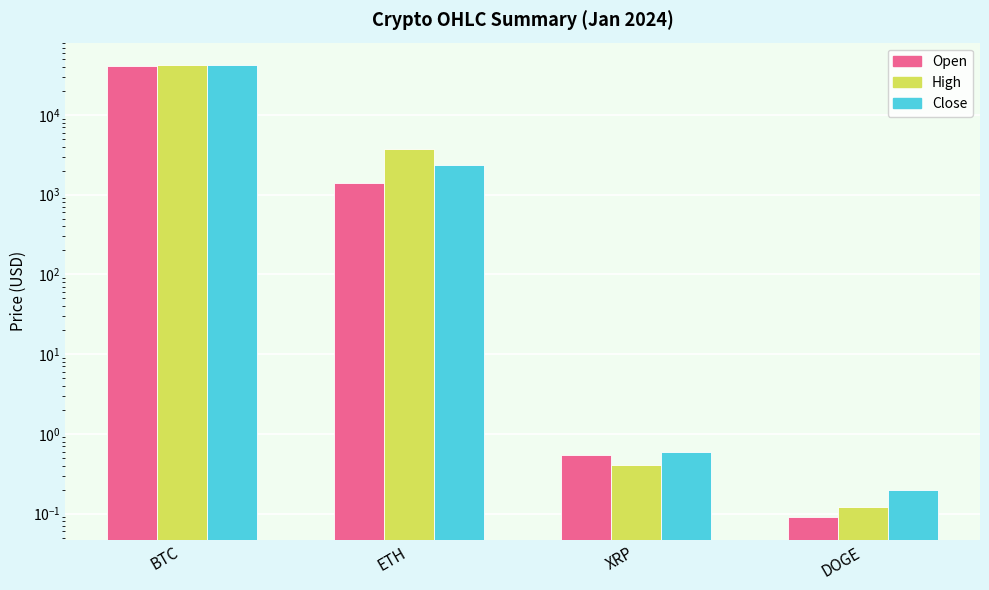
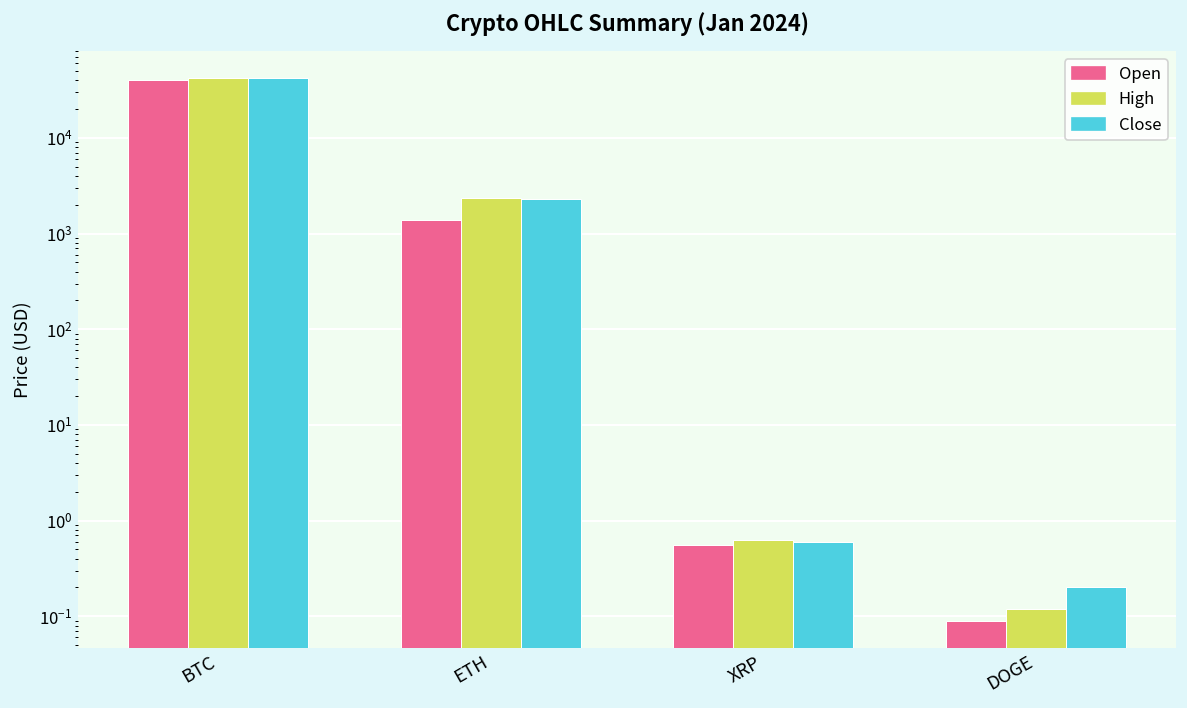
  {
    "Open": {
      "BTC": 40000,
      "ETH": 1400,
      "XRP": 0.6,
      "DOGE": 0.09
    },
    "High": {
      "BTC": 40000,
-     "ETH": 4000,
-     "XRP": 0.4,
+     "ETH": 2400,
+     "XRP": 0.6,
      "DOGE": 0.12
    },
    "Close": {
      "BTC": 40000,
      "ETH": 2300,
      "XRP": 0.6,
      "DOGE": 0.2
    }
  }
